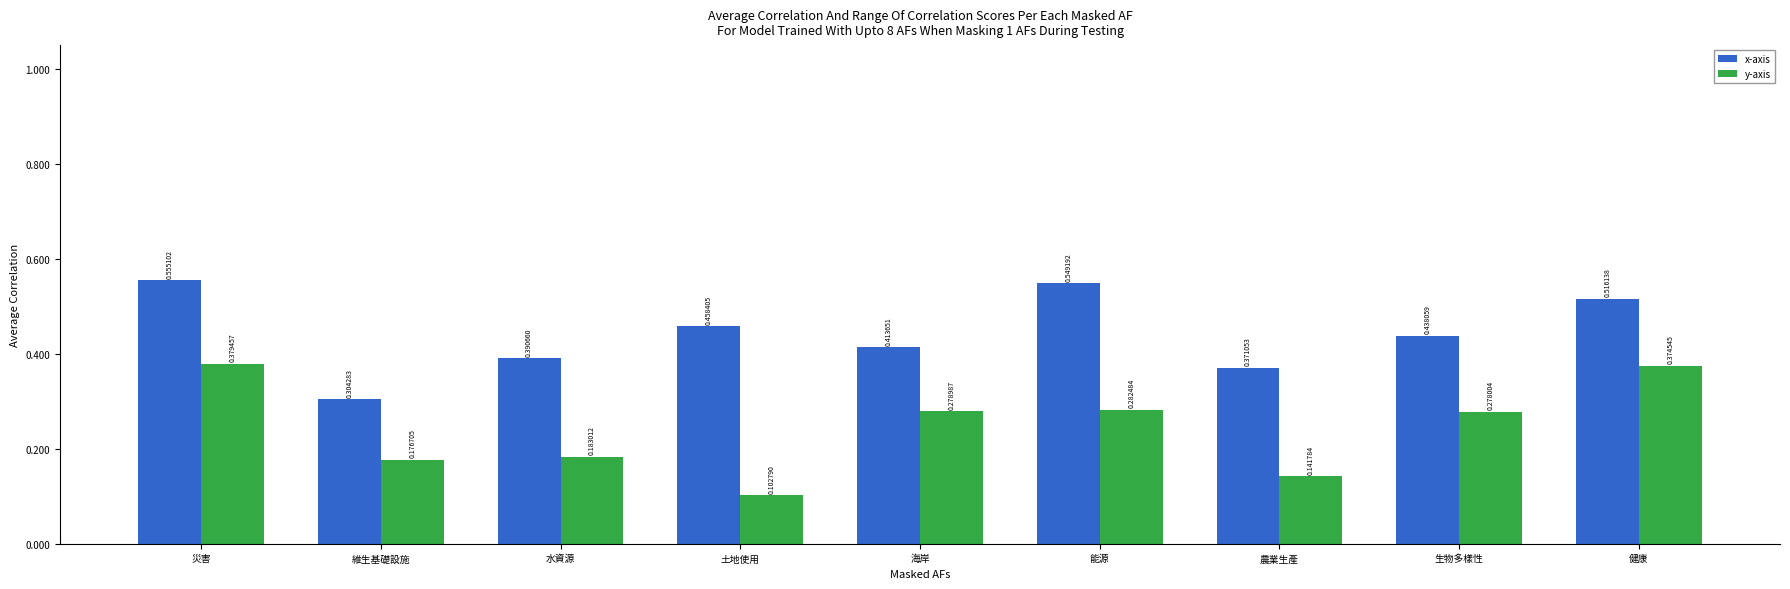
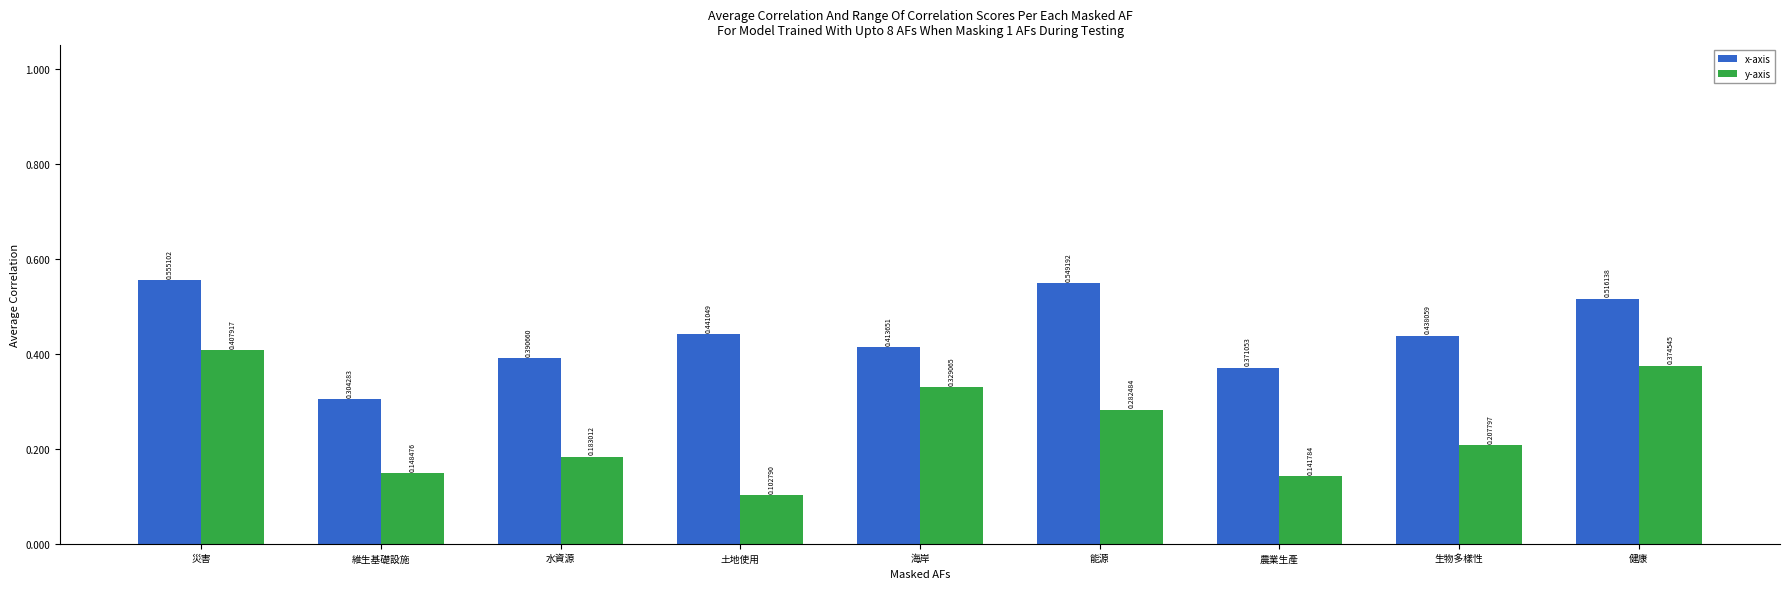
  {
    "x-axis": {
      "災害": 0.555102,
      "維生基礎設施": 0.304283,
      "水資源": 0.390660,
-     "土地使用": 0.458405,
+     "土地使用": 0.441049,
      "海岸": 0.413651,
      "能源": 0.549192,
      "農業生產": 0.371053,
      "生物多樣性": 0.438059,
      "健康": 0.516138
    },
    "y-axis": {
-     "災害": 0.379457,
-     "維生基礎設施": 0.176705,
+     "災害": 0.407917,
+     "維生基礎設施": 0.148476,
      "水資源": 0.183012,
      "土地使用": 0.102790,
-     "海岸": 0.278987,
+     "海岸": 0.329065,
      "能源": 0.282484,
      "農業生產": 0.141784,
-     "生物多樣性": 0.278004,
+     "生物多樣性": 0.207797,
      "健康": 0.374545
    }
  }
